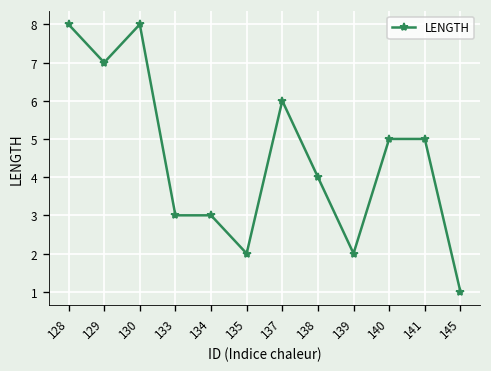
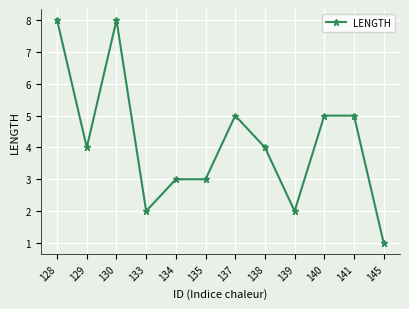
  {
    "128": 8,
-   "129": 7,
+   "129": 4,
    "130": 8,
-   "133": 3,
+   "133": 2,
    "134": 3,
-   "135": 2,
-   "137": 6,
+   "135": 3,
+   "137": 5,
    "138": 4,
    "139": 2,
    "140": 5,
    "141": 5,
    "145": 1
  }
